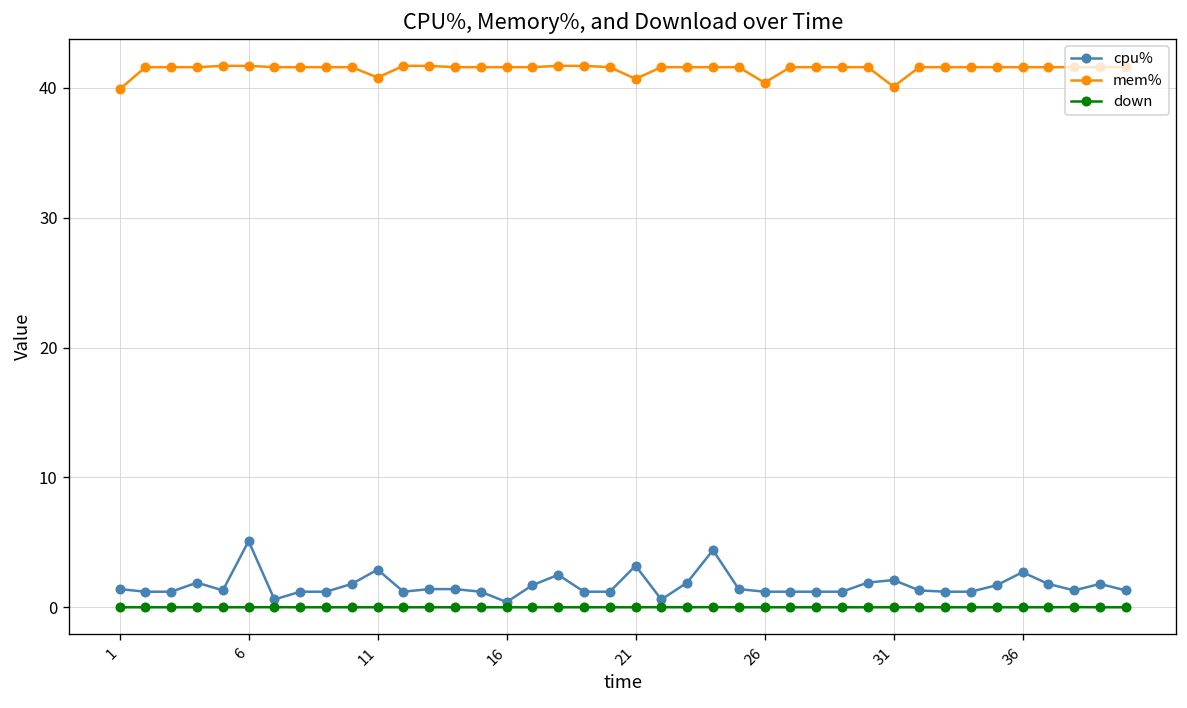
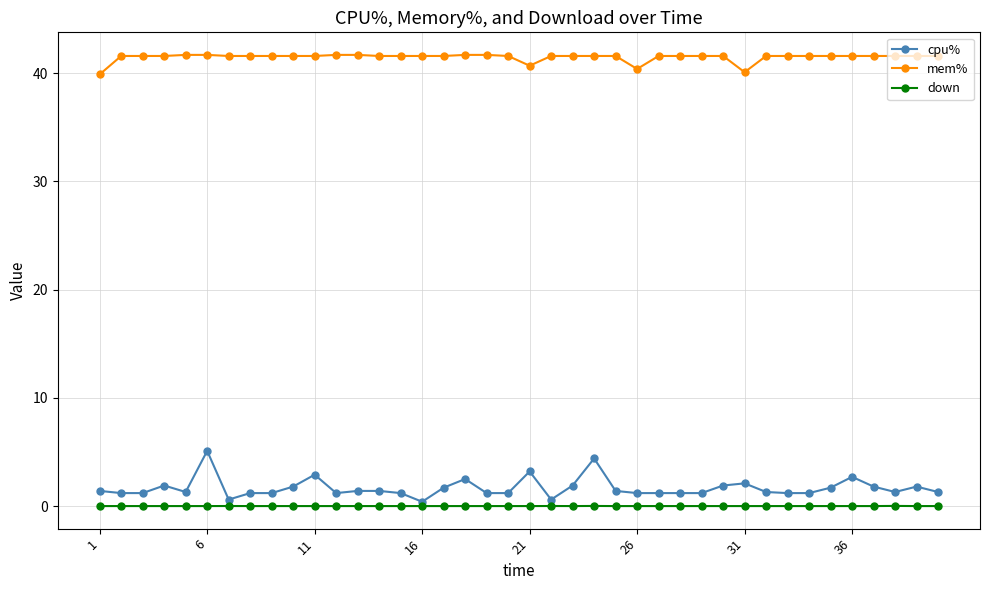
  {
    "cpu%": {
      "1": 1.4,
      "6": 5.1,
      "11": 2.9,
      "16": 0.4,
      "21": 3.2,
      "26": 1.2,
      "31": 2.1,
      "36": 2.7
    },
    "mem%": {
      "1": 39.9,
      "6": 41.7,
-     "11": 40.8,
+     "11": 41.6,
      "16": 41.6,
      "21": 40.7,
      "26": 40.4,
      "31": 40.1,
      "36": 41.6
    },
    "down": {
      "1": 0.0,
      "6": 0.0,
      "11": 0.0,
      "16": 0.0,
      "21": 0.0,
      "26": 0.0,
      "31": 0.0,
      "36": 0.0
    }
  }
